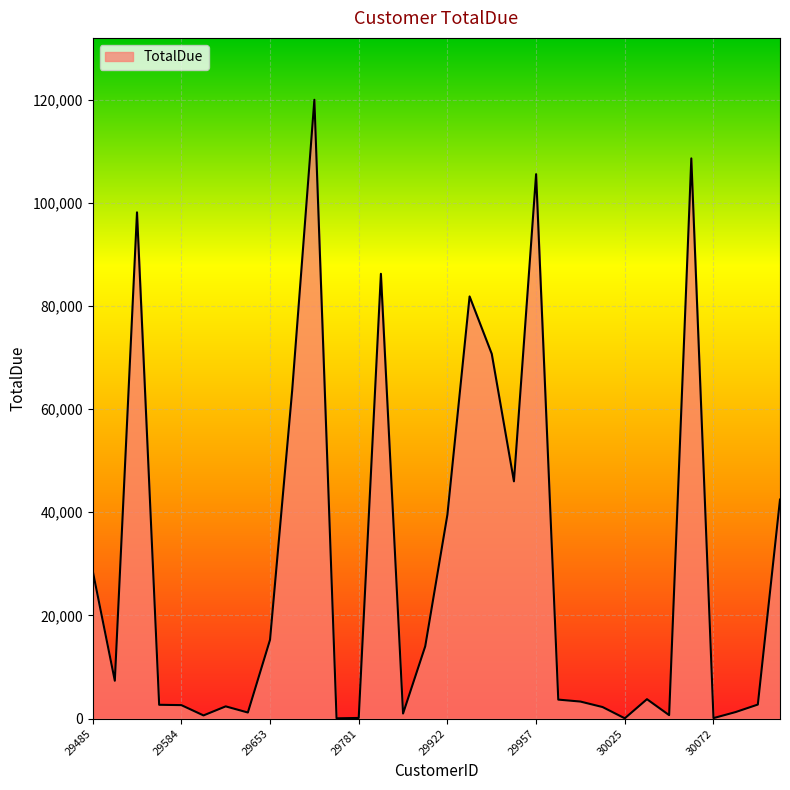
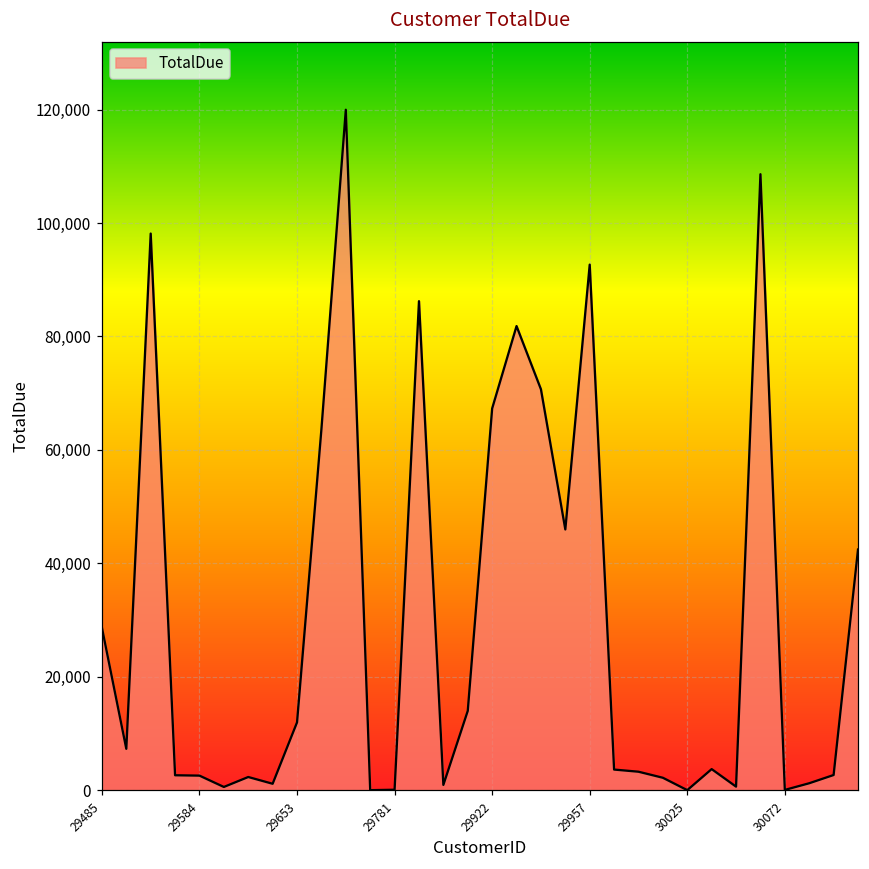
  {
    "29485": "29,000",
    "29584": "3,000",
-   "29653": "15,000",
+   "29653": "12,000",
    "29781": "0",
-   "29922": "40,000",
-   "29957": "106,000",
+   "29922": "67,000",
+   "29957": "93,000",
    "30025": "0",
    "30072": "0"
  }
